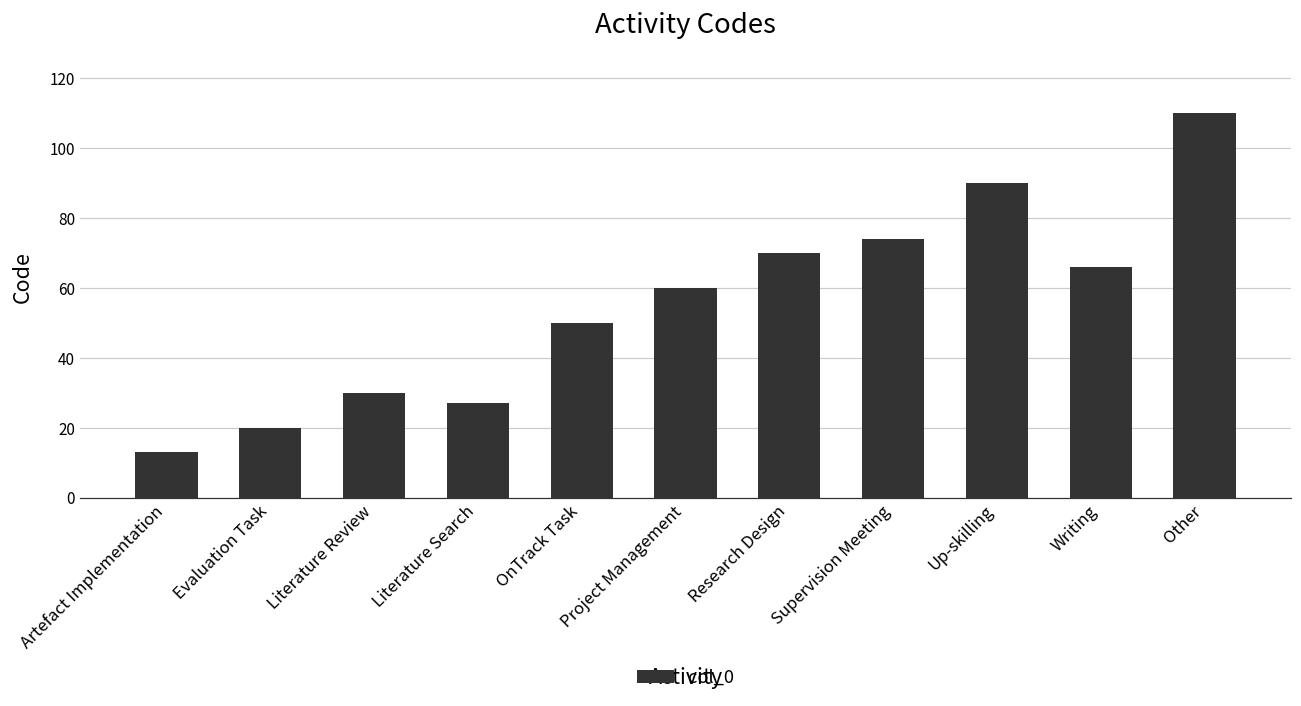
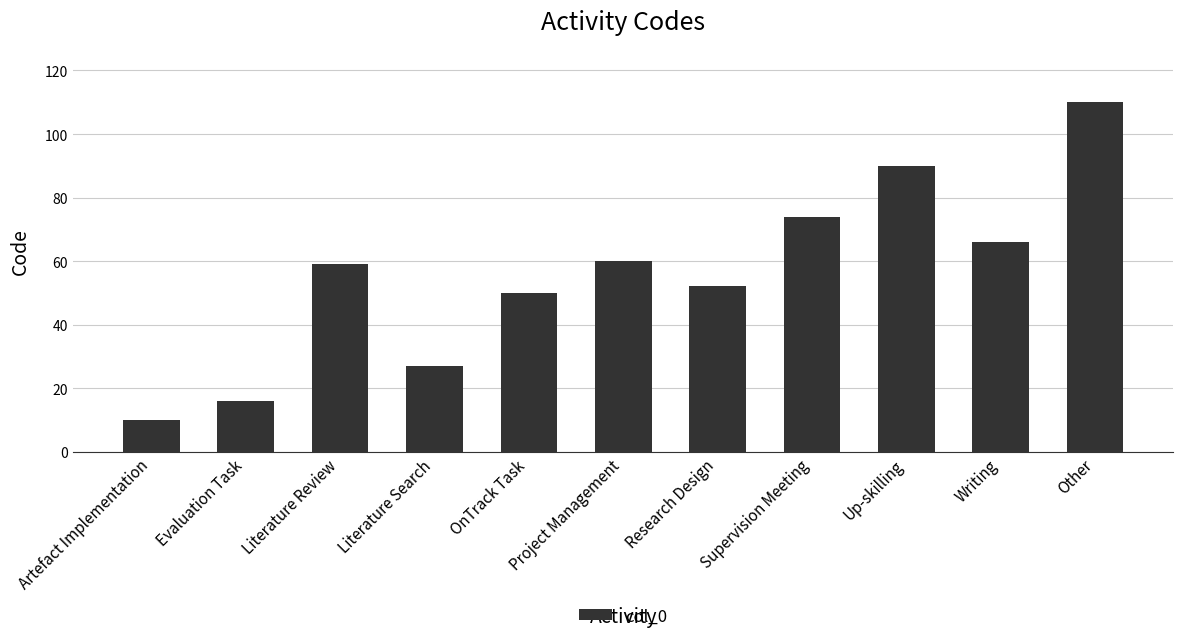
  {
-   "Artefact Implementation": 13,
-   "Evaluation Task": 20,
-   "Literature Review": 30,
+   "Artefact Implementation": 10,
+   "Evaluation Task": 16,
+   "Literature Review": 59,
    "Literature Search": 27,
    "OnTrack Task": 50,
    "Project Management": 60,
-   "Research Design": 70,
+   "Research Design": 52,
    "Supervision Meeting": 74,
    "Up-skilling": 90,
    "Writing": 66,
    "Other": 110
  }
